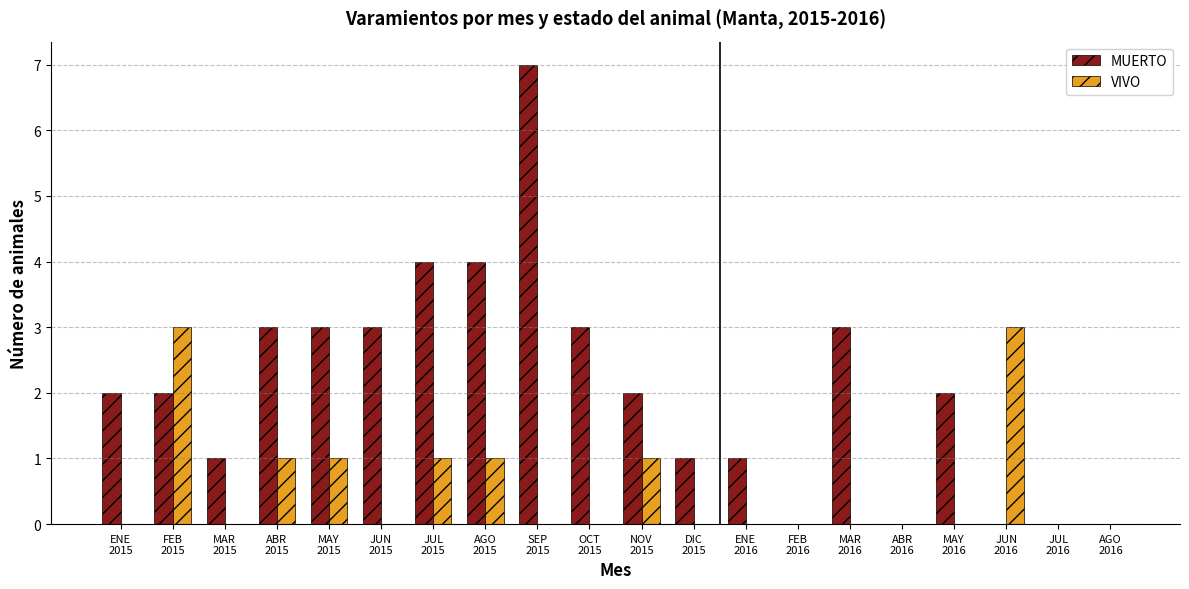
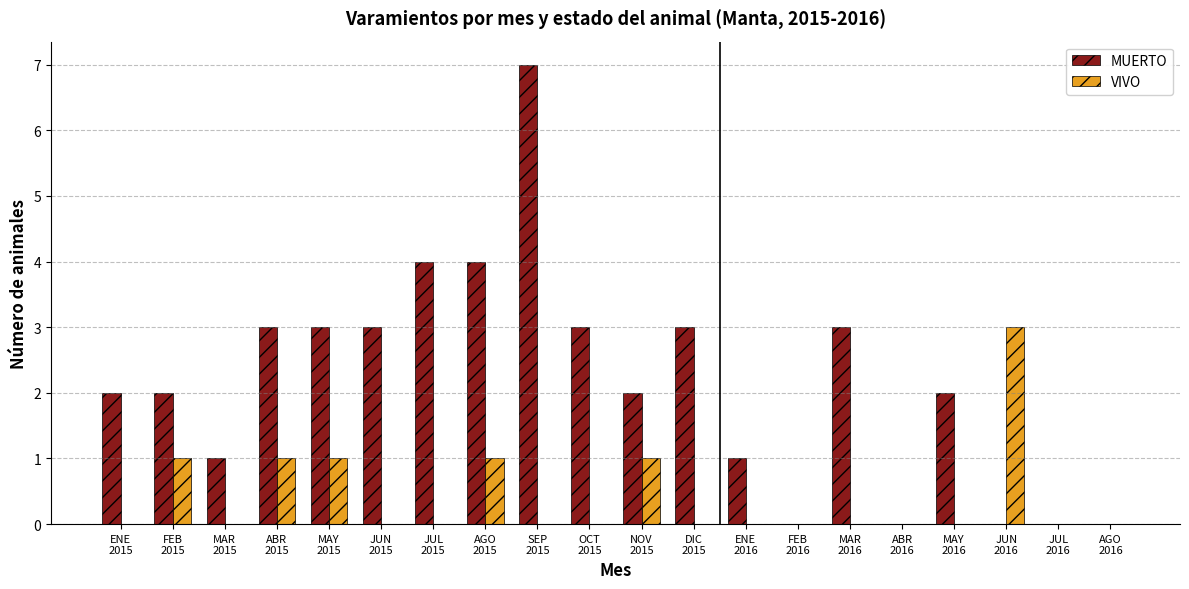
  {
    "MUERTO": {
      "ENE 2015": 2,
      "FEB 2015": 2,
      "MAR 2015": 1,
      "ABR 2015": 3,
      "MAY 2015": 3,
      "JUN 2015": 3,
      "JUL 2015": 4,
      "AGO 2015": 4,
      "SEP 2015": 7,
      "OCT 2015": 3,
      "NOV 2015": 2,
-     "DIC 2015": 1,
+     "DIC 2015": 3,
      "ENE 2016": 1,
      "FEB 2016": 0,
      "MAR 2016": 3,
      "ABR 2016": 0,
      "MAY 2016": 2,
      "JUN 2016": 0,
      "JUL 2016": 0,
      "AGO 2016": 0
    },
    "VIVO": {
      "ENE 2015": 0,
-     "FEB 2015": 3,
+     "FEB 2015": 1,
      "MAR 2015": 0,
      "ABR 2015": 1,
      "MAY 2015": 1,
      "JUN 2015": 0,
-     "JUL 2015": 1,
+     "JUL 2015": 0,
      "AGO 2015": 1,
      "SEP 2015": 0,
      "OCT 2015": 0,
      "NOV 2015": 1,
      "DIC 2015": 0,
      "ENE 2016": 0,
      "FEB 2016": 0,
      "MAR 2016": 0,
      "ABR 2016": 0,
      "MAY 2016": 0,
      "JUN 2016": 3,
      "JUL 2016": 0,
      "AGO 2016": 0
    }
  }
